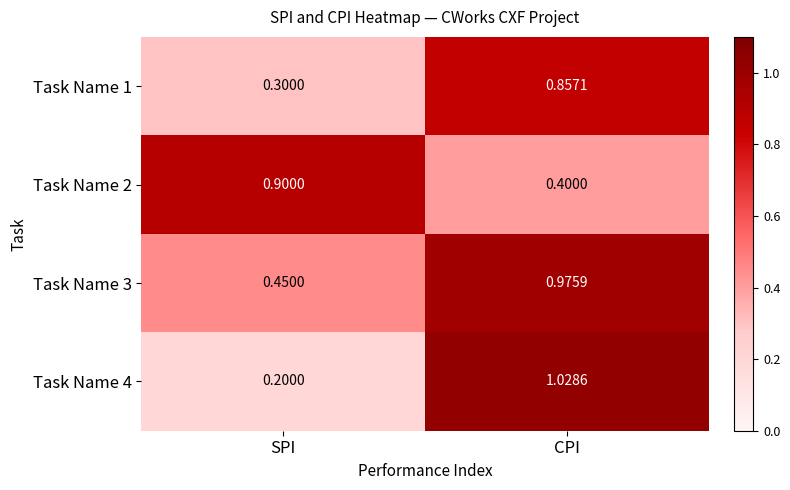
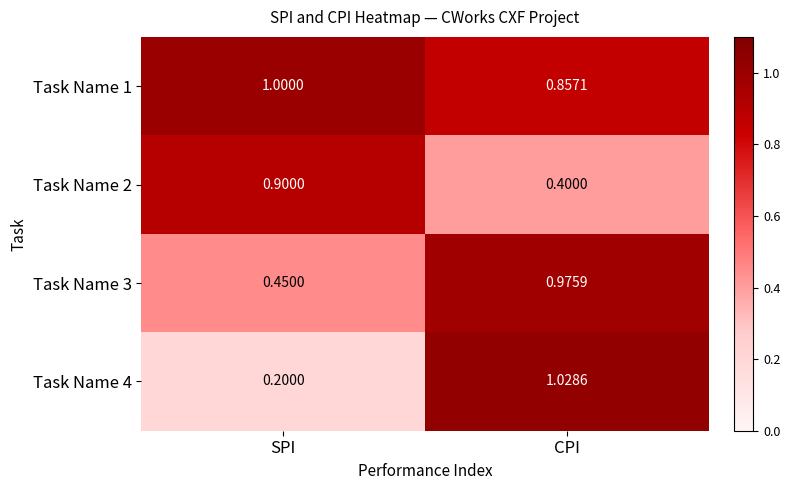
  {
    "Task Name 1": {
-     "SPI": 0.3000,
+     "SPI": 1.0000,
      "CPI": 0.8571
    },
    "Task Name 2": {
      "SPI": 0.9000,
      "CPI": 0.4000
    },
    "Task Name 3": {
      "SPI": 0.4500,
      "CPI": 0.9759
    },
    "Task Name 4": {
      "SPI": 0.2000,
      "CPI": 1.0286
    }
  }
